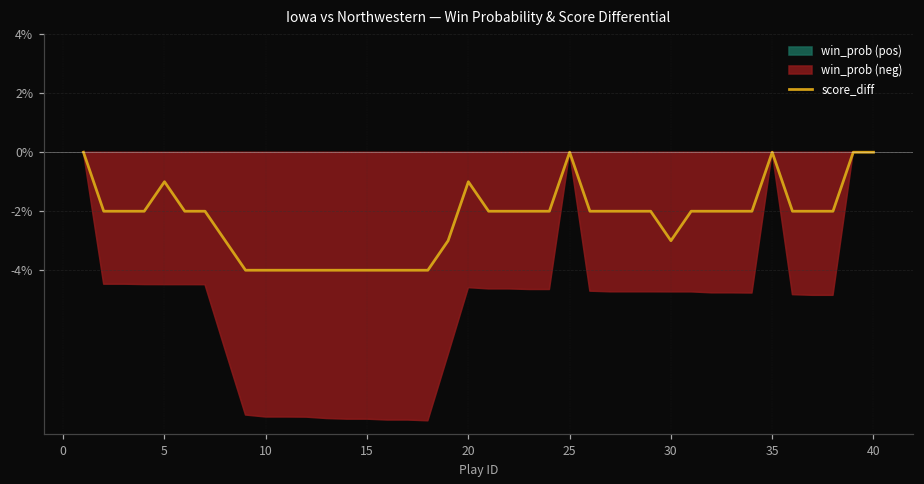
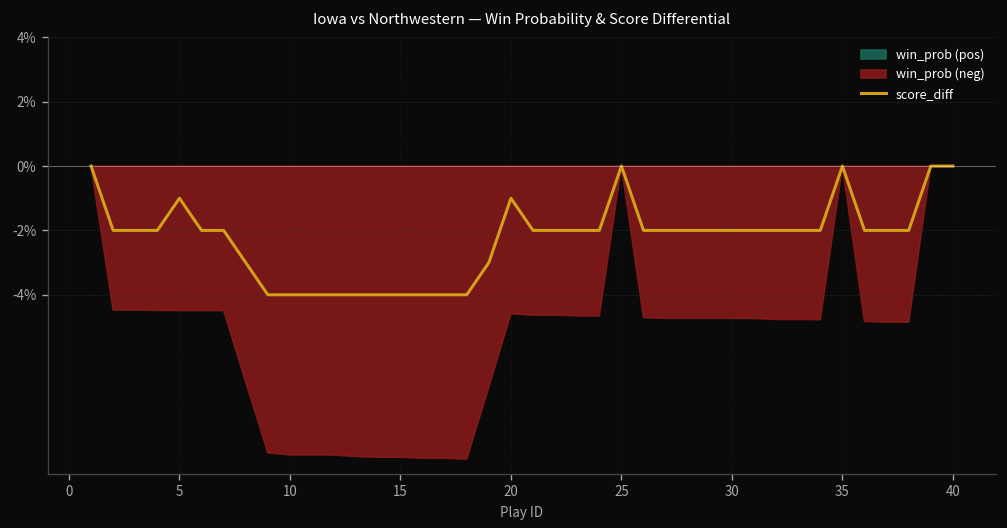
  {
    "5": "-1%",
    "10": "-4%",
    "15": "-4%",
    "20": "-1%",
    "25": "0%",
-   "30": "-3%",
+   "30": "-2%",
    "35": "0%",
    "40": "0%"
  }
